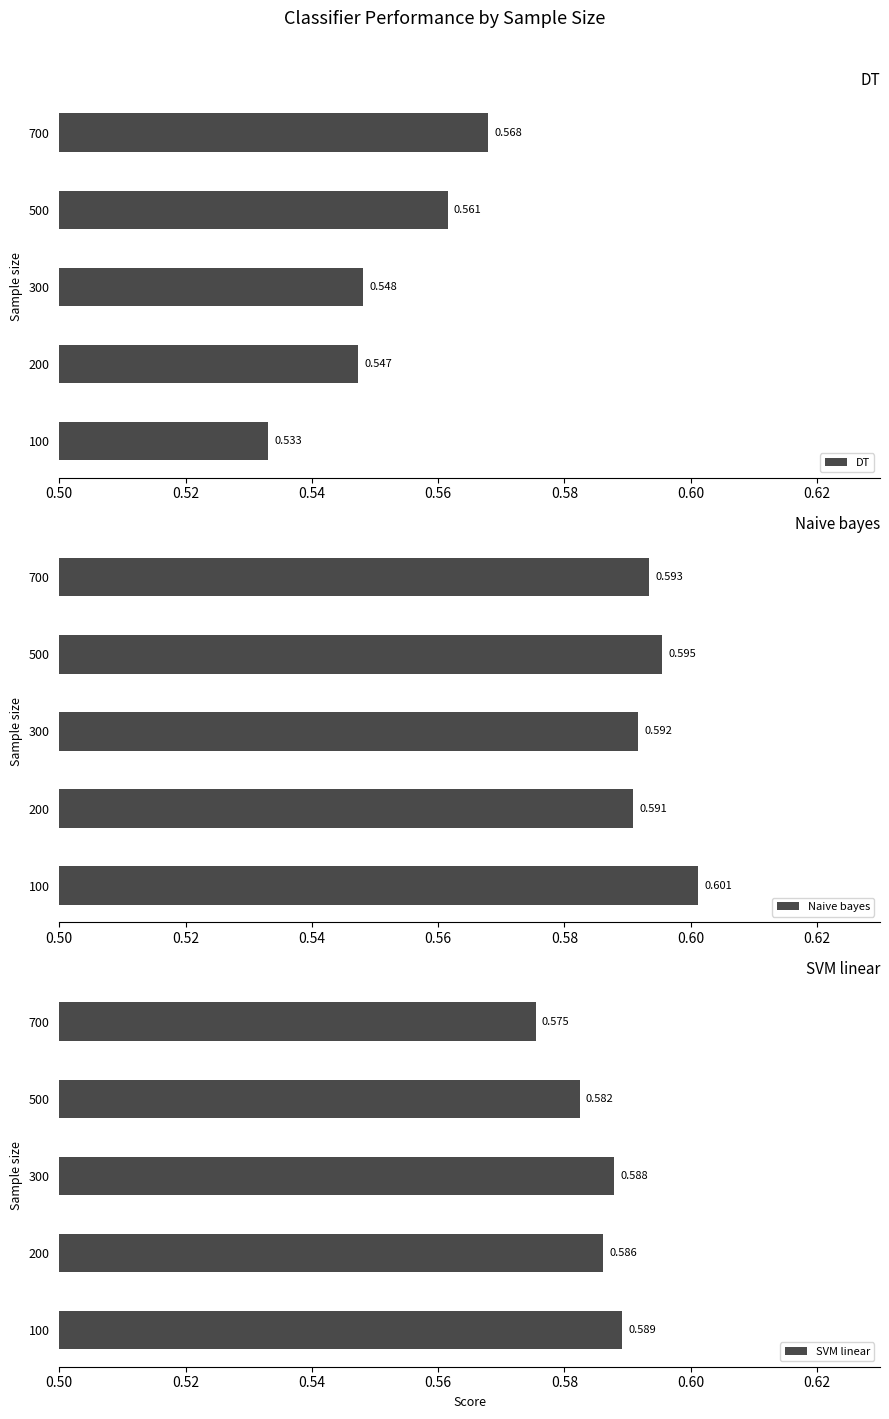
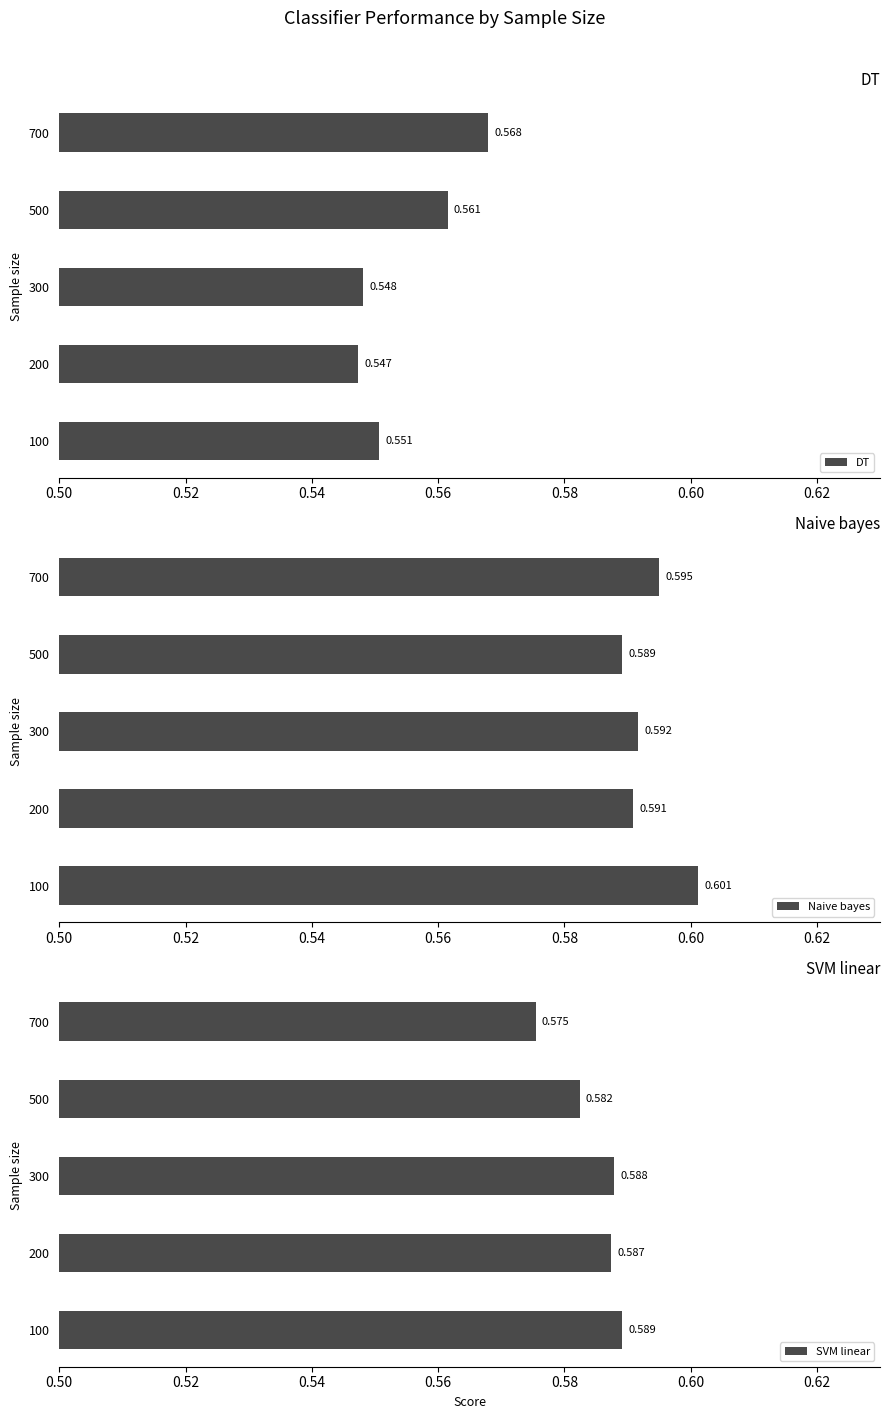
  {
    "DT": {
      "700": 0.568,
      "500": 0.561,
      "300": 0.548,
      "200": 0.547,
-     "100": 0.533
+     "100": 0.551
    },
    "Naive bayes": {
-     "700": 0.593,
-     "500": 0.595,
+     "700": 0.595,
+     "500": 0.589,
      "300": 0.592,
      "200": 0.591,
      "100": 0.601
    },
    "SVM linear": {
      "700": 0.575,
      "500": 0.582,
      "300": 0.588,
-     "200": 0.586,
+     "200": 0.587,
      "100": 0.589
    }
  }
